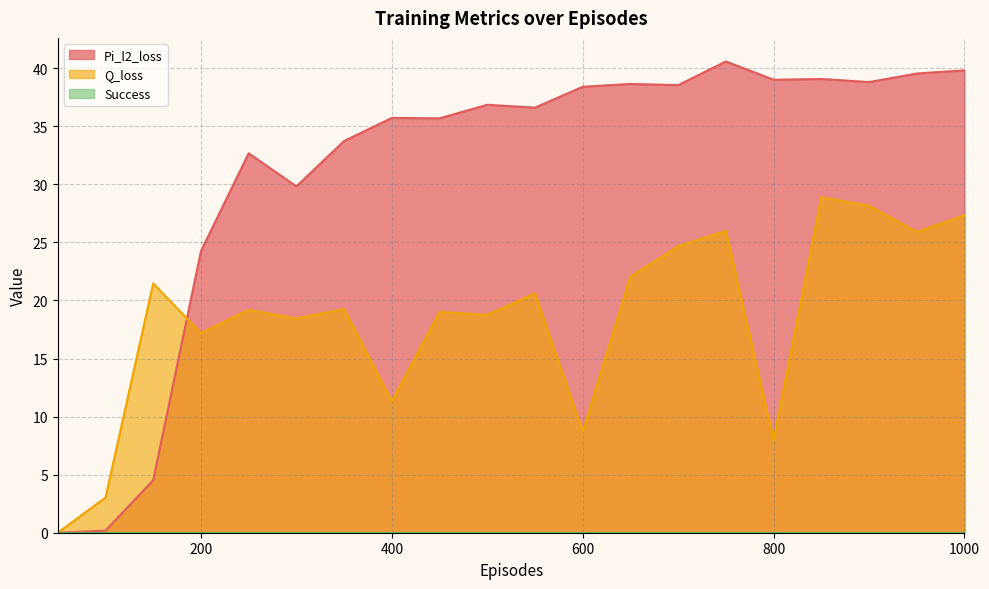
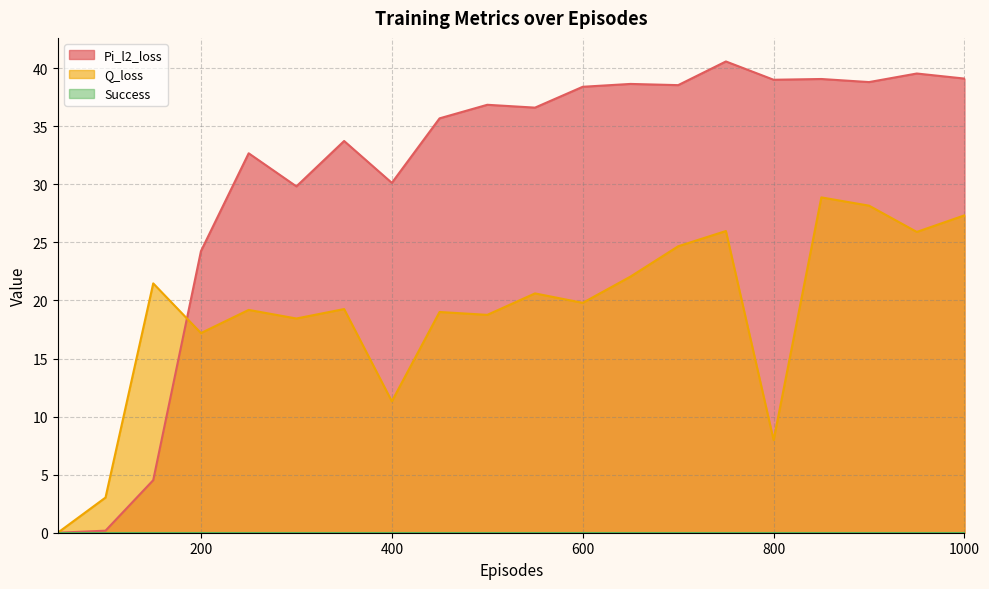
  {
    "Pi_l2_loss": {
      "200": 24.2,
-     "400": 35.7,
+     "400": 30.1,
      "600": 38.4,
      "800": 39.0,
-     "1000": 39.8
+     "1000": 39.1
    },
    "Q_loss": {
      "200": 17.2,
      "400": 11.3,
-     "600": 8.7,
+     "600": 19.8,
      "800": 8.0,
      "1000": 27.3
    },
    "Success": {
      "200": 0.0,
      "400": 0.0,
      "600": 0.0,
      "800": 0.0,
      "1000": 0.0
    }
  }
